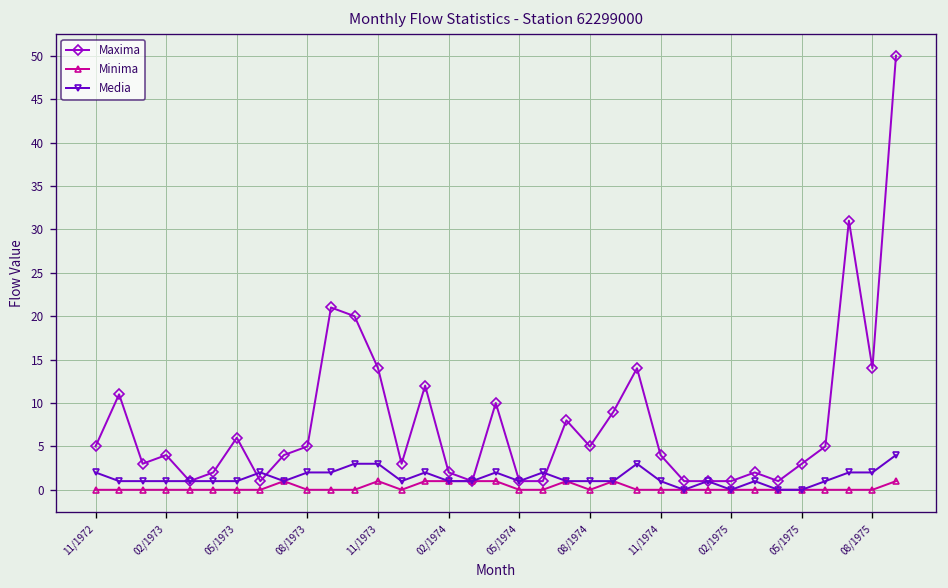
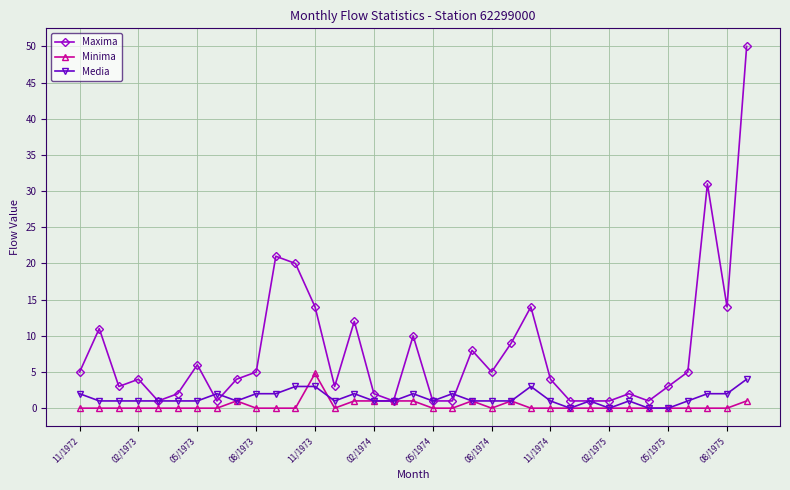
  {
    "Minima": {
      "11/1972": 0,
      "02/1973": 0,
      "05/1973": 0,
      "08/1973": 0,
-     "11/1973": 1,
+     "11/1973": 5,
      "05/1974": 0,
      "08/1974": 0,
      "11/1974": 0,
      "08/1975": 0
    }
  }
